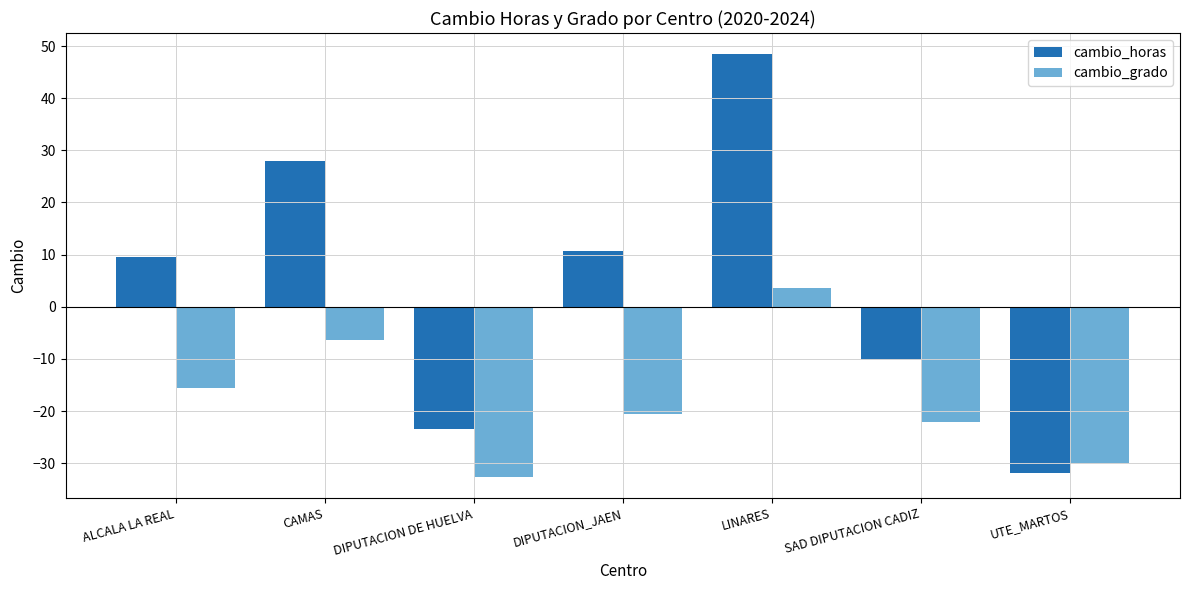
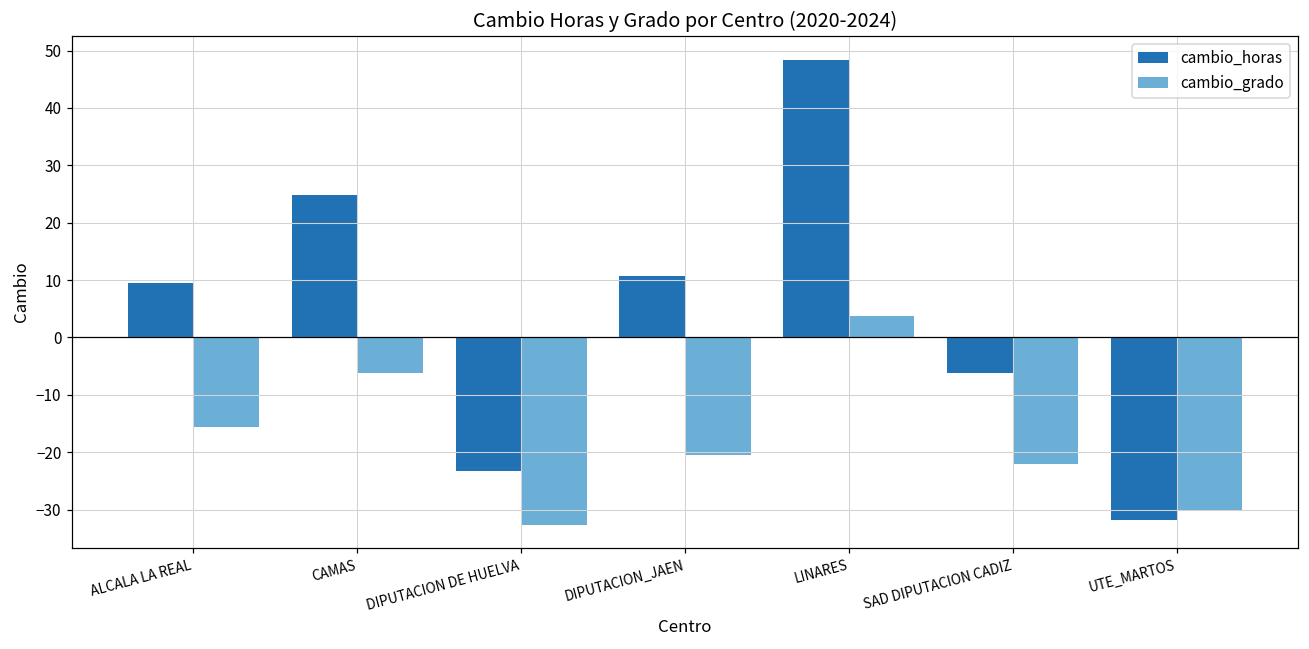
  {
    "cambio_horas": {
      "ALCALA LA REAL": 10,
-     "CAMAS": 28,
+     "CAMAS": 25,
      "DIPUTACION DE HUELVA": -23,
      "DIPUTACION_JAEN": 11,
      "LINARES": 48,
-     "SAD DIPUTACION CADIZ": -10,
+     "SAD DIPUTACION CADIZ": -6,
      "UTE_MARTOS": -32
    },
    "cambio_grado": {
      "ALCALA LA REAL": -16,
      "CAMAS": -6,
      "DIPUTACION DE HUELVA": -33,
      "DIPUTACION_JAEN": -21,
      "LINARES": 4,
      "SAD DIPUTACION CADIZ": -22,
      "UTE_MARTOS": -30
    }
  }
